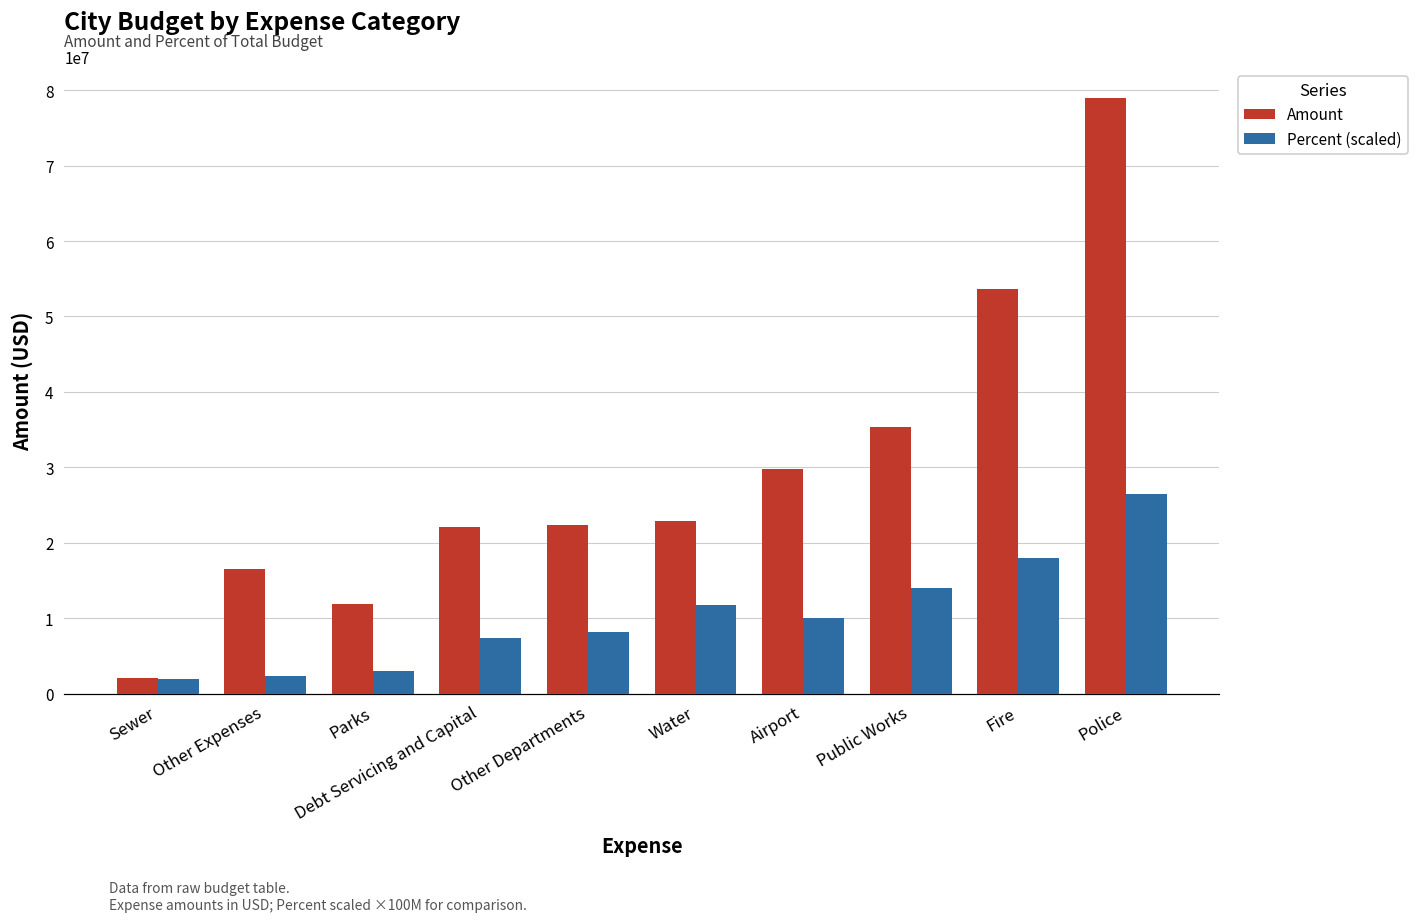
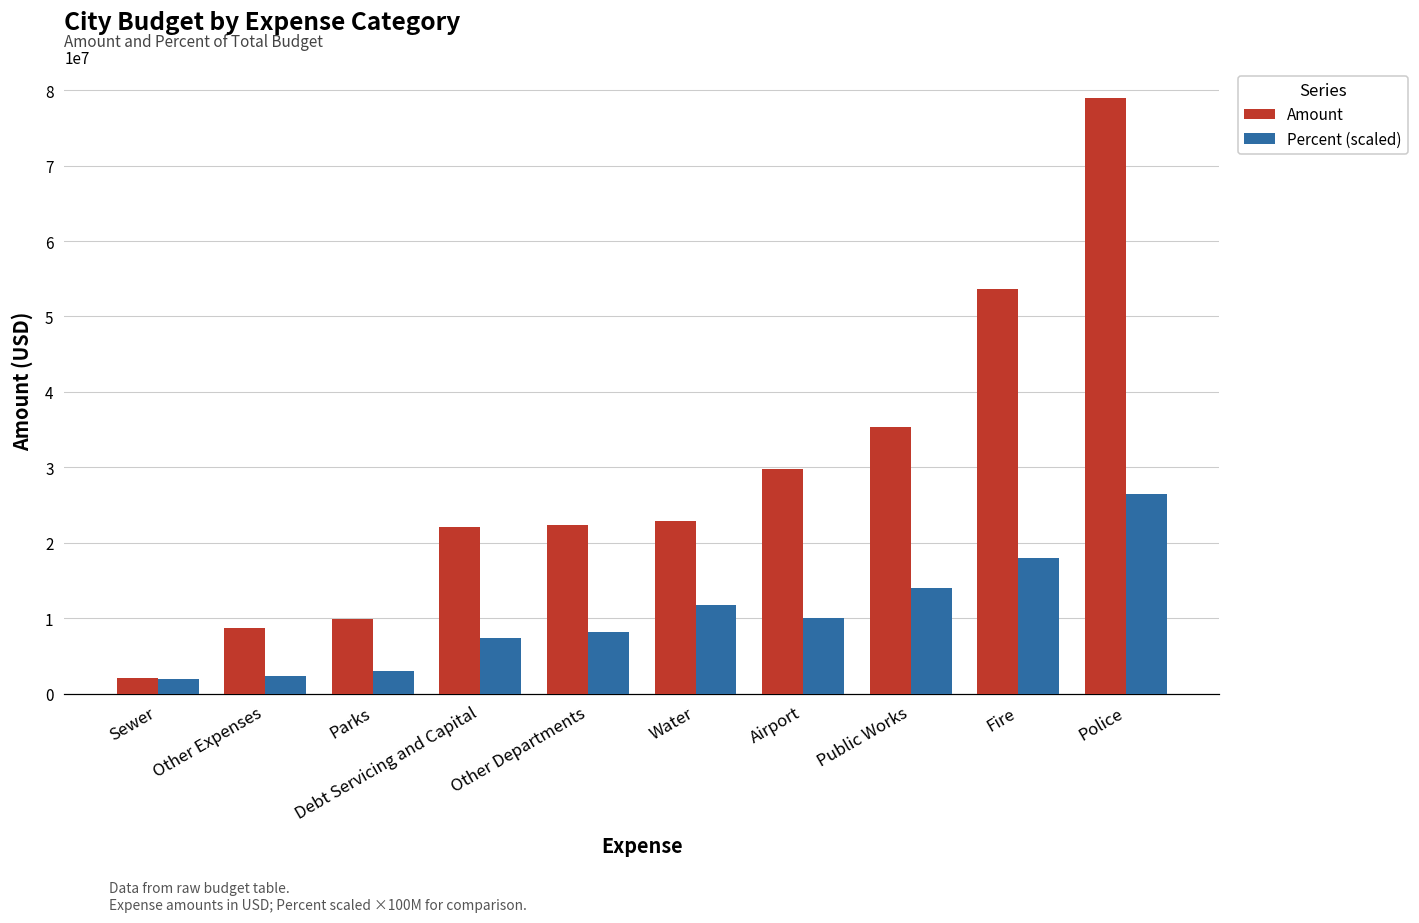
  {
    "Amount": {
      "Sewer": 2000000,
-     "Other Expenses": 17000000,
-     "Parks": 12000000,
+     "Other Expenses": 9000000,
+     "Parks": 10000000,
      "Debt Servicing and Capital": 22000000,
      "Other Departments": 22000000,
      "Water": 23000000,
      "Airport": 30000000,
      "Public Works": 35000000,
      "Fire": 54000000,
      "Police": 79000000
    },
    "Percent (scaled)": {
      "Sewer": 2000000,
      "Other Expenses": 2000000,
      "Parks": 3000000,
      "Debt Servicing and Capital": 7000000,
      "Other Departments": 8000000,
      "Water": 12000000,
      "Airport": 10000000,
      "Public Works": 14000000,
      "Fire": 18000000,
      "Police": 27000000
    }
  }
